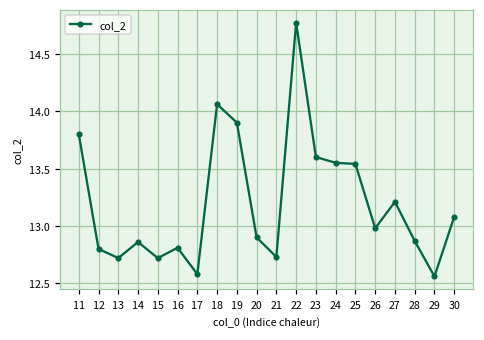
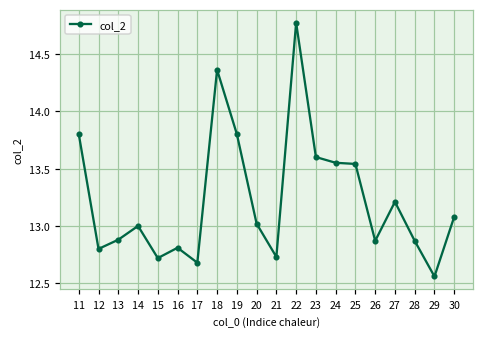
  {
    "11": 13.80,
    "12": 12.80,
-   "13": 12.72,
-   "14": 12.86,
+   "13": 12.88,
+   "14": 13.00,
    "15": 12.72,
    "16": 12.81,
-   "17": 12.58,
-   "18": 14.06,
-   "19": 13.9,
-   "20": 12.90,
+   "17": 12.68,
+   "18": 14.36,
+   "19": 13.8,
+   "20": 13.02,
    "21": 12.73,
    "22": 14.77,
    "23": 13.60,
    "24": 13.55,
    "25": 13.54,
-   "26": 12.98,
+   "26": 12.87,
    "27": 13.21,
    "28": 12.87,
    "29": 12.56,
    "30": 13.08
  }
